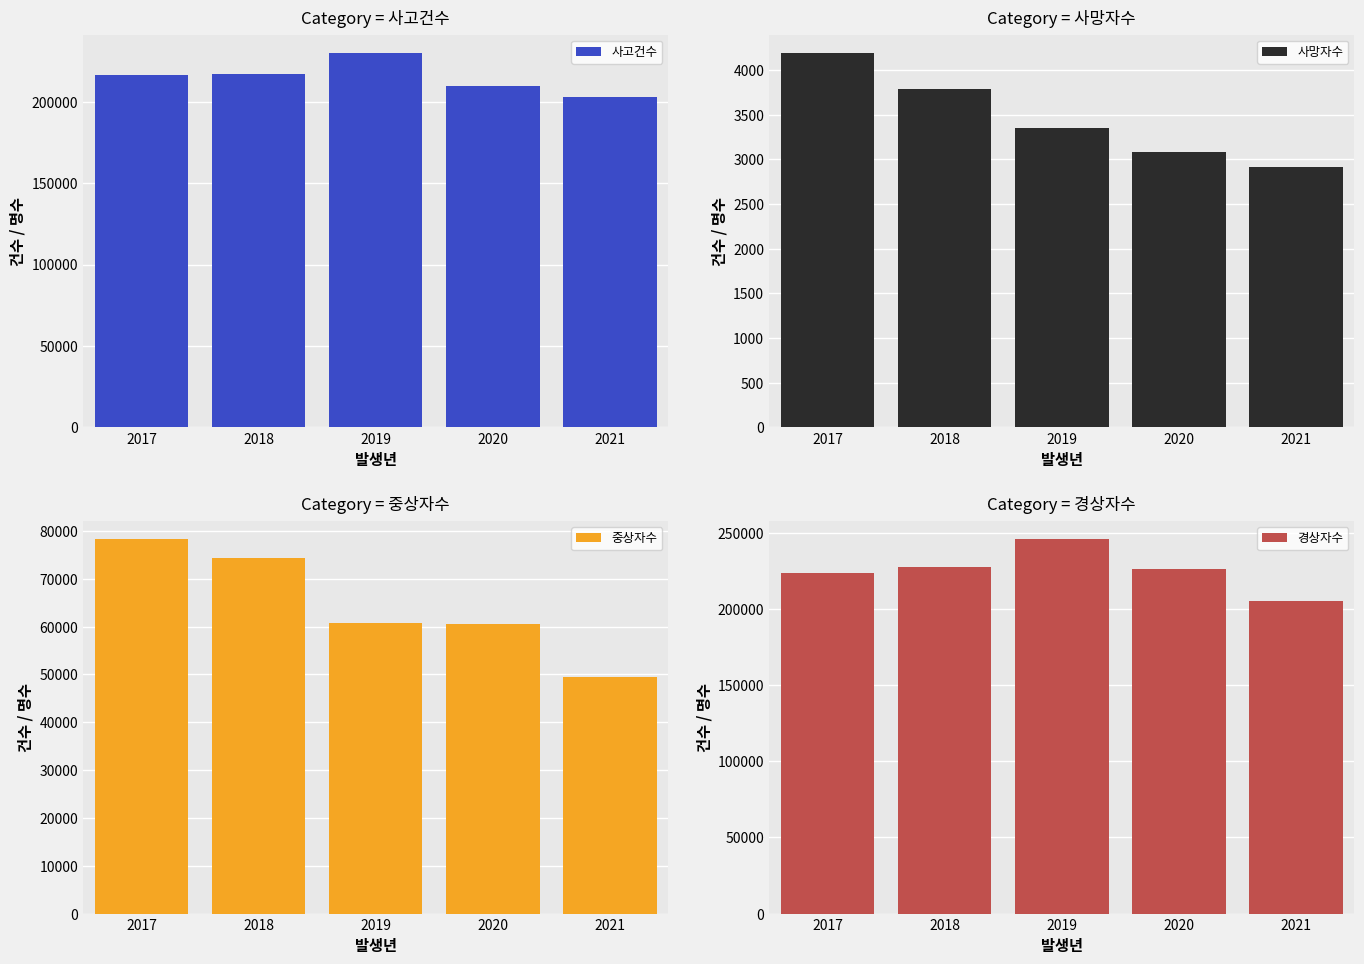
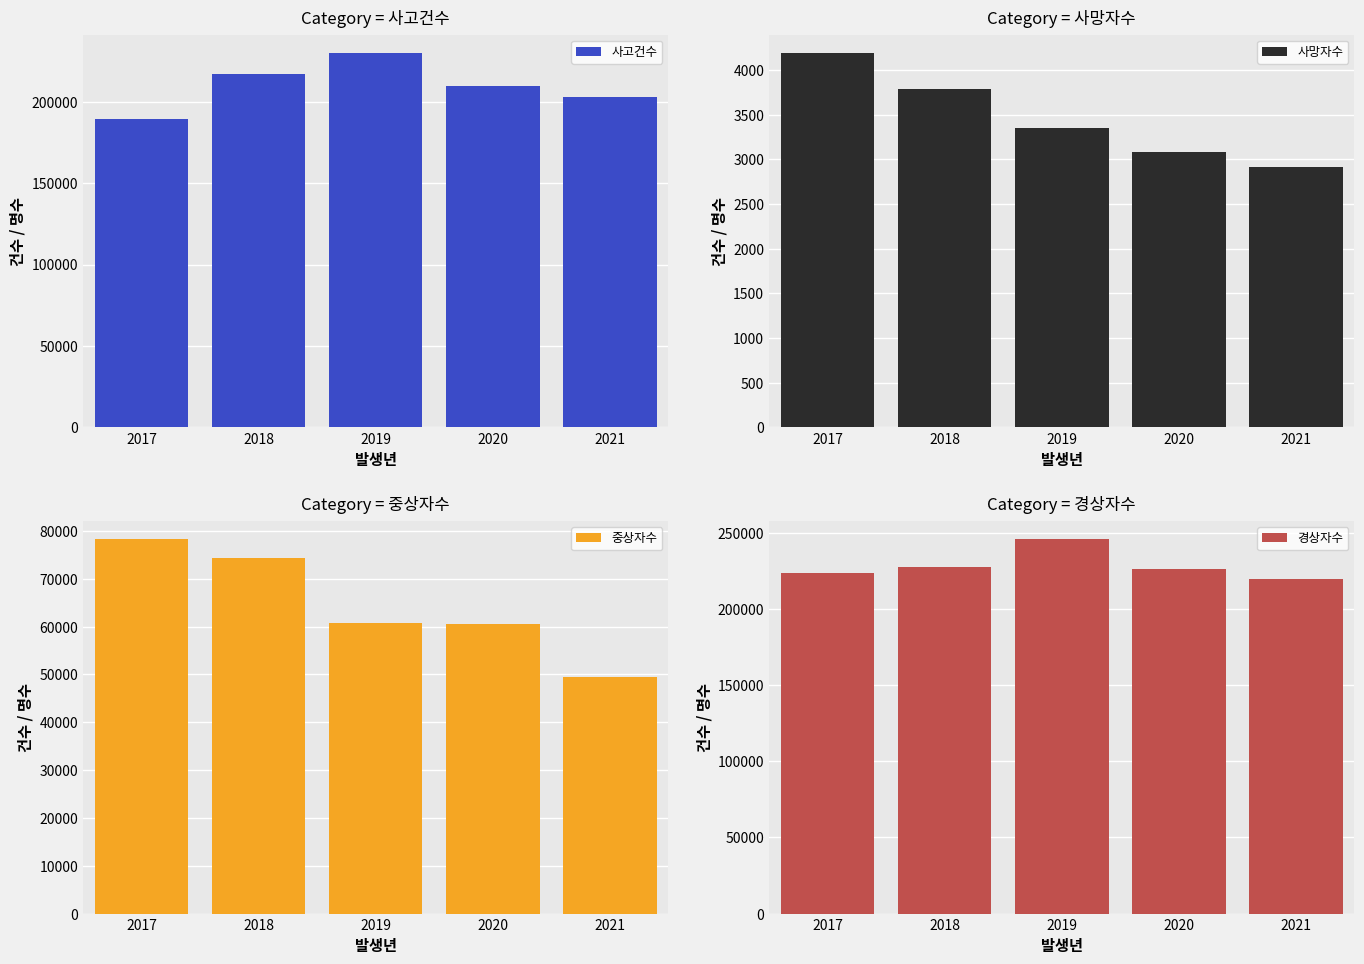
  {
    "Category = 사고건수": {
-     "2017": 216000,
+     "2017": 189000,
      "2018": 217000,
      "2019": 230000,
      "2020": 210000,
      "2021": 203000
    },
    "Category = 사망자수": {
      "2017": 4200,
      "2018": 3800,
      "2019": 3300,
      "2020": 3100,
      "2021": 2900
    },
    "Category = 중상자수": {
      "2017": 78000,
      "2018": 74000,
      "2019": 61000,
      "2020": 61000,
      "2021": 49000
    },
    "Category = 경상자수": {
      "2017": 223000,
      "2018": 228000,
      "2019": 246000,
      "2020": 226000,
-     "2021": 205000
+     "2021": 219000
    }
  }
